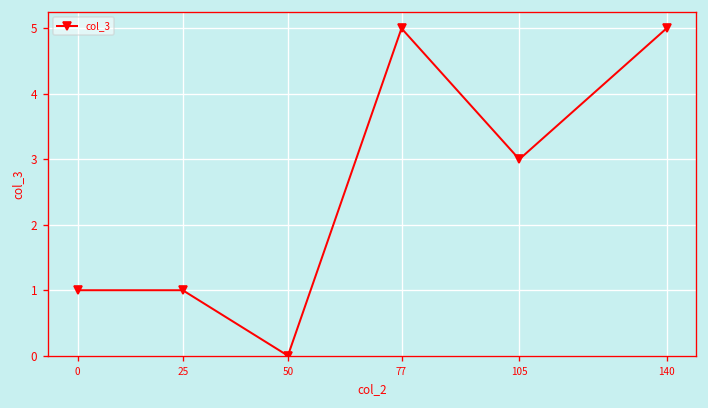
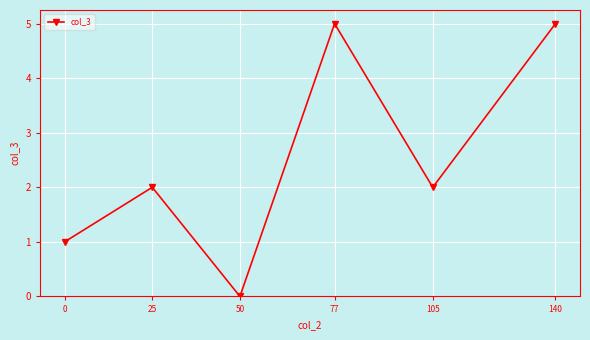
  {
    "0": 1,
-   "25": 1,
+   "25": 2,
    "50": 0,
    "77": 5,
-   "105": 3,
+   "105": 2,
    "140": 5
  }
